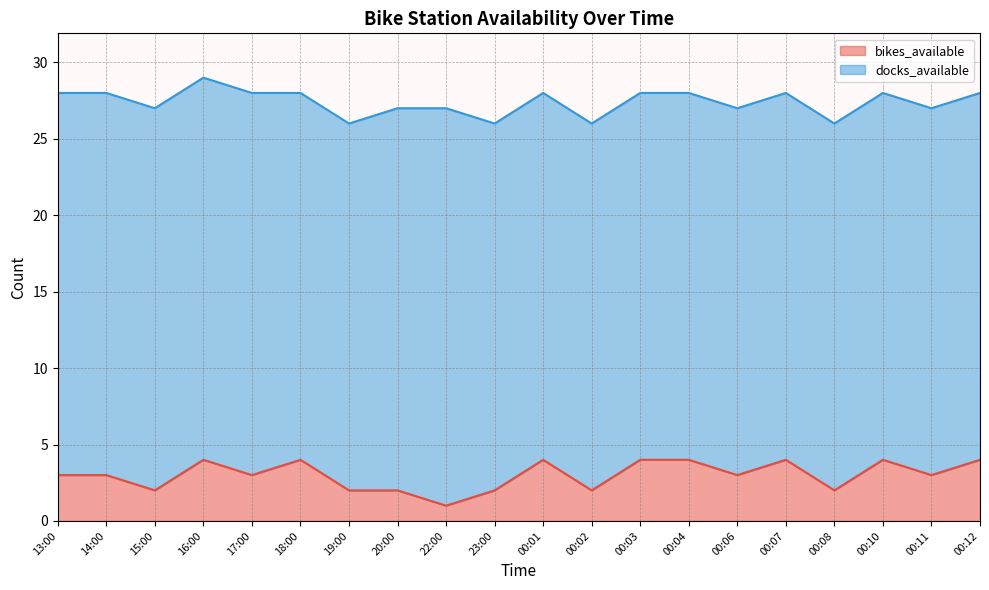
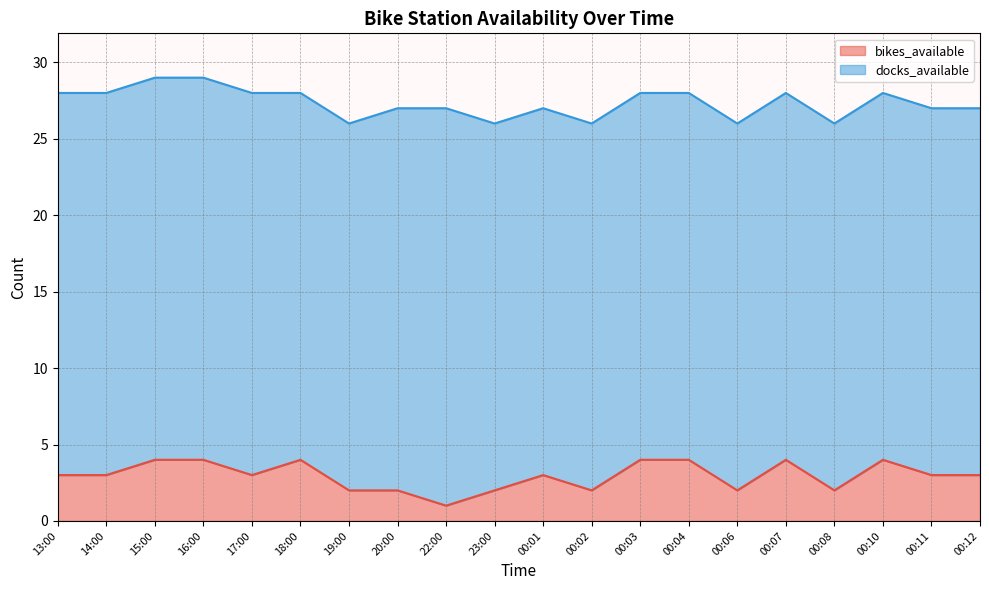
  {
    "bikes_available": {
      "13:00": 3,
      "14:00": 3,
-     "15:00": 2,
+     "15:00": 4,
      "16:00": 4,
      "17:00": 3,
      "18:00": 4,
      "19:00": 2,
      "20:00": 2,
      "22:00": 1,
      "23:00": 2,
-     "00:01": 4,
+     "00:01": 3,
      "00:02": 2,
      "00:03": 4,
      "00:04": 4,
-     "00:06": 3,
+     "00:06": 2,
      "00:07": 4,
      "00:08": 2,
      "00:10": 4,
      "00:11": 3,
-     "00:12": 4
+     "00:12": 3
    },
    "docks_available": {
      "13:00": 25,
      "14:00": 25,
      "15:00": 25,
      "16:00": 25,
      "17:00": 25,
      "18:00": 24,
      "19:00": 24,
      "20:00": 25,
      "22:00": 26,
      "23:00": 24,
      "00:01": 24,
      "00:02": 24,
      "00:03": 24,
      "00:04": 24,
      "00:06": 24,
      "00:07": 24,
      "00:08": 24,
      "00:10": 24,
      "00:11": 24,
      "00:12": 24
    }
  }
